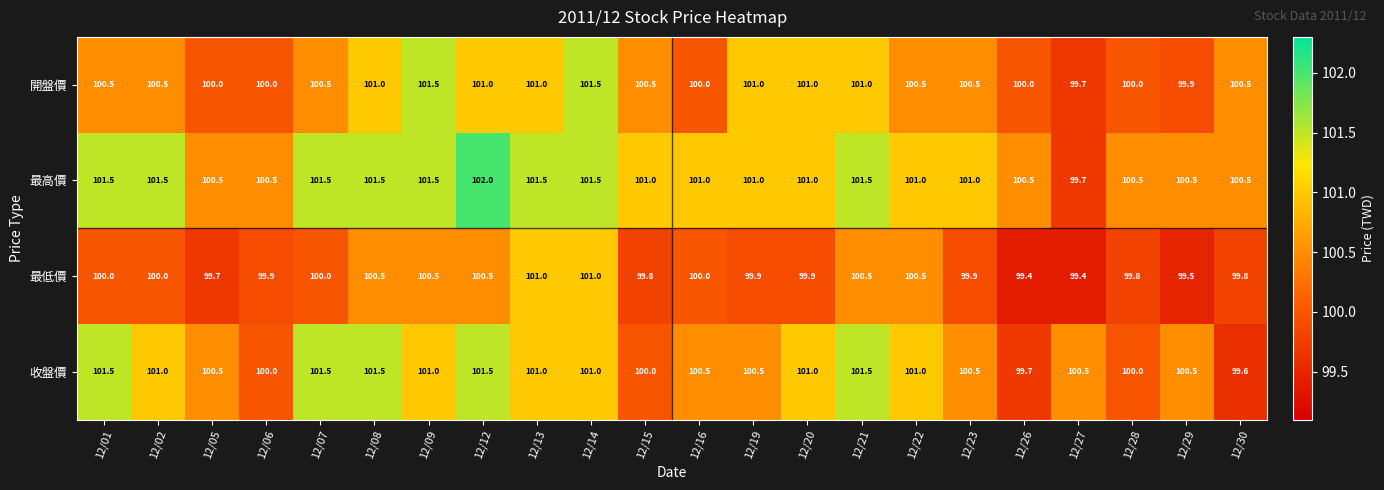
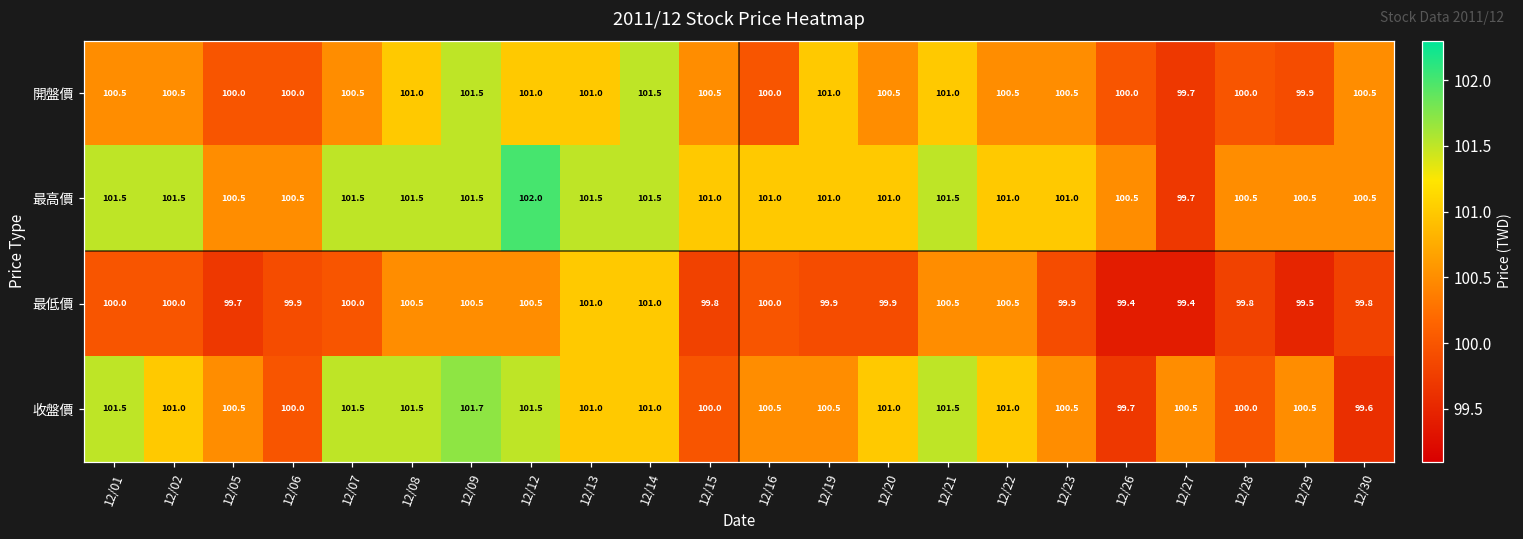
  {
    "開盤價": {
      "12/01": 100.5,
      "12/02": 100.5,
      "12/05": 100.0,
      "12/06": 100.0,
      "12/07": 100.5,
      "12/08": 101.0,
      "12/09": 101.5,
      "12/12": 101.0,
      "12/13": 101.0,
      "12/14": 101.5,
      "12/15": 100.5,
      "12/16": 100.0,
      "12/19": 101.0,
-     "12/20": 101.0,
+     "12/20": 100.5,
      "12/21": 101.0,
      "12/22": 100.5,
      "12/23": 100.5,
      "12/26": 100.0,
      "12/27": 99.7,
      "12/28": 100.0,
      "12/29": 99.9,
      "12/30": 100.5
    },
    "最高價": {
      "12/01": 101.5,
      "12/02": 101.5,
      "12/05": 100.5,
      "12/06": 100.5,
      "12/07": 101.5,
      "12/08": 101.5,
      "12/09": 101.5,
      "12/12": 102.0,
      "12/13": 101.5,
      "12/14": 101.5,
      "12/15": 101.0,
      "12/16": 101.0,
      "12/19": 101.0,
      "12/20": 101.0,
      "12/21": 101.5,
      "12/22": 101.0,
      "12/23": 101.0,
      "12/26": 100.5,
      "12/27": 99.7,
      "12/28": 100.5,
      "12/29": 100.5,
      "12/30": 100.5
    },
    "最低價": {
      "12/01": 100.0,
      "12/02": 100.0,
      "12/05": 99.7,
      "12/06": 99.9,
      "12/07": 100.0,
      "12/08": 100.5,
      "12/09": 100.5,
      "12/12": 100.5,
      "12/13": 101.0,
      "12/14": 101.0,
      "12/15": 99.8,
      "12/16": 100.0,
      "12/19": 99.9,
      "12/20": 99.9,
      "12/21": 100.5,
      "12/22": 100.5,
      "12/23": 99.9,
      "12/26": 99.4,
      "12/27": 99.4,
      "12/28": 99.8,
      "12/29": 99.5,
      "12/30": 99.8
    },
    "收盤價": {
      "12/01": 101.5,
      "12/02": 101.0,
      "12/05": 100.5,
      "12/06": 100.0,
      "12/07": 101.5,
      "12/08": 101.5,
-     "12/09": 101.0,
+     "12/09": 101.7,
      "12/12": 101.5,
      "12/13": 101.0,
      "12/14": 101.0,
      "12/15": 100.0,
      "12/16": 100.5,
      "12/19": 100.5,
      "12/20": 101.0,
      "12/21": 101.5,
      "12/22": 101.0,
      "12/23": 100.5,
      "12/26": 99.7,
      "12/27": 100.5,
      "12/28": 100.0,
      "12/29": 100.5,
      "12/30": 99.6
    }
  }
